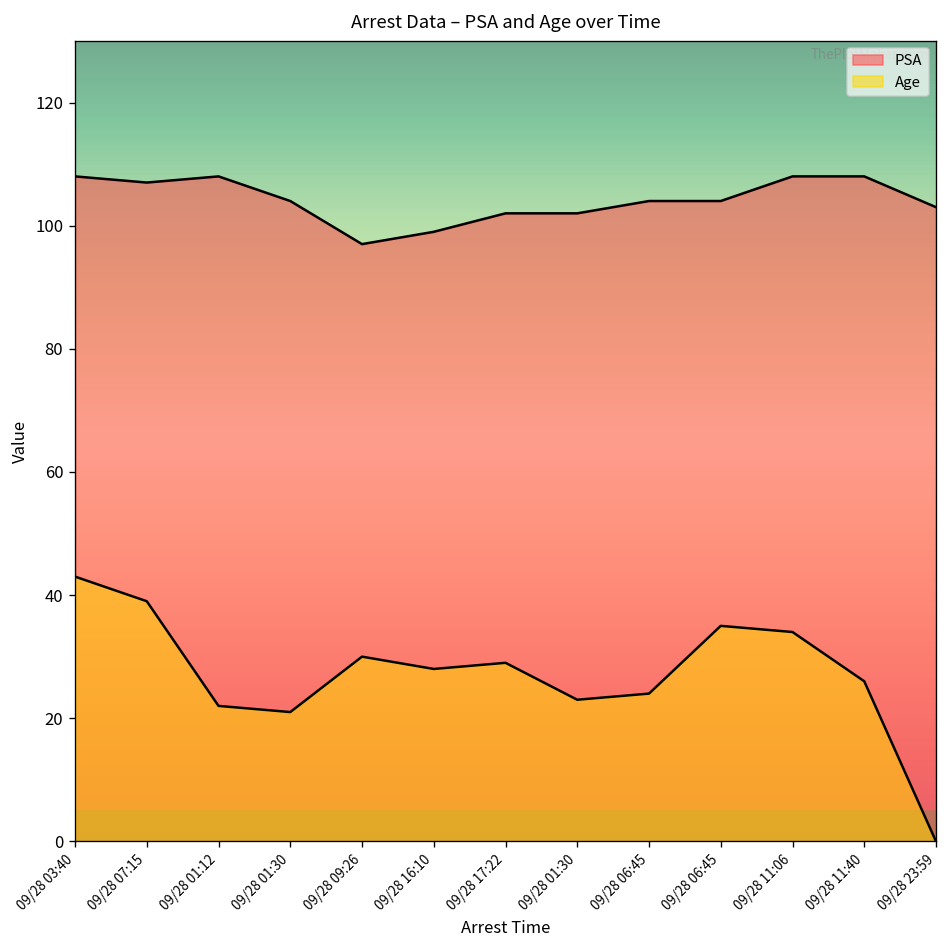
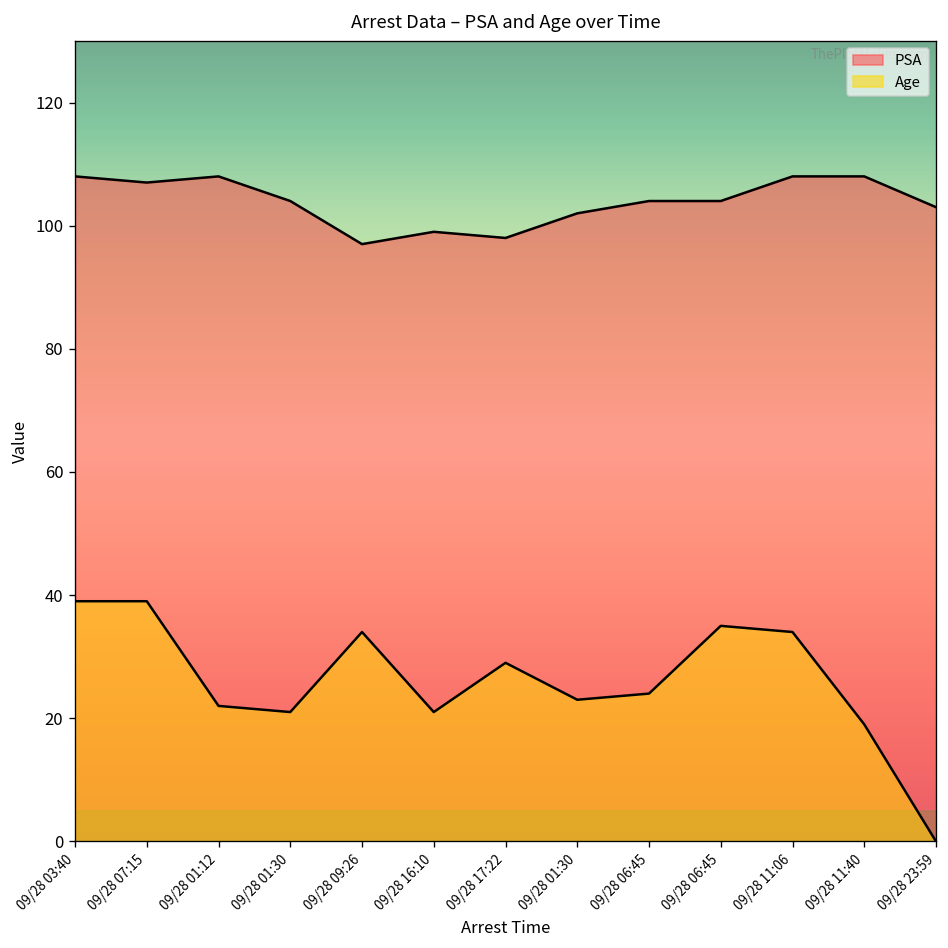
  {
    "PSA": {
      "09/28 03:40": 108,
      "09/28 07:15": 107,
      "09/28 01:12": 108,
      "09/28 09:26": 97,
      "09/28 16:10": 99,
-     "09/28 17:22": 102,
+     "09/28 17:22": 98,
      "09/28 11:06": 108,
      "09/28 11:40": 108,
      "09/28 23:59": 103
    },
    "Age": {
-     "09/28 03:40": 43,
+     "09/28 03:40": 39,
      "09/28 07:15": 39,
      "09/28 01:12": 22,
-     "09/28 09:26": 30,
-     "09/28 16:10": 28,
+     "09/28 09:26": 34,
+     "09/28 16:10": 21,
      "09/28 17:22": 29,
      "09/28 11:06": 34,
-     "09/28 11:40": 26,
+     "09/28 11:40": 19,
      "09/28 23:59": 0
    }
  }
